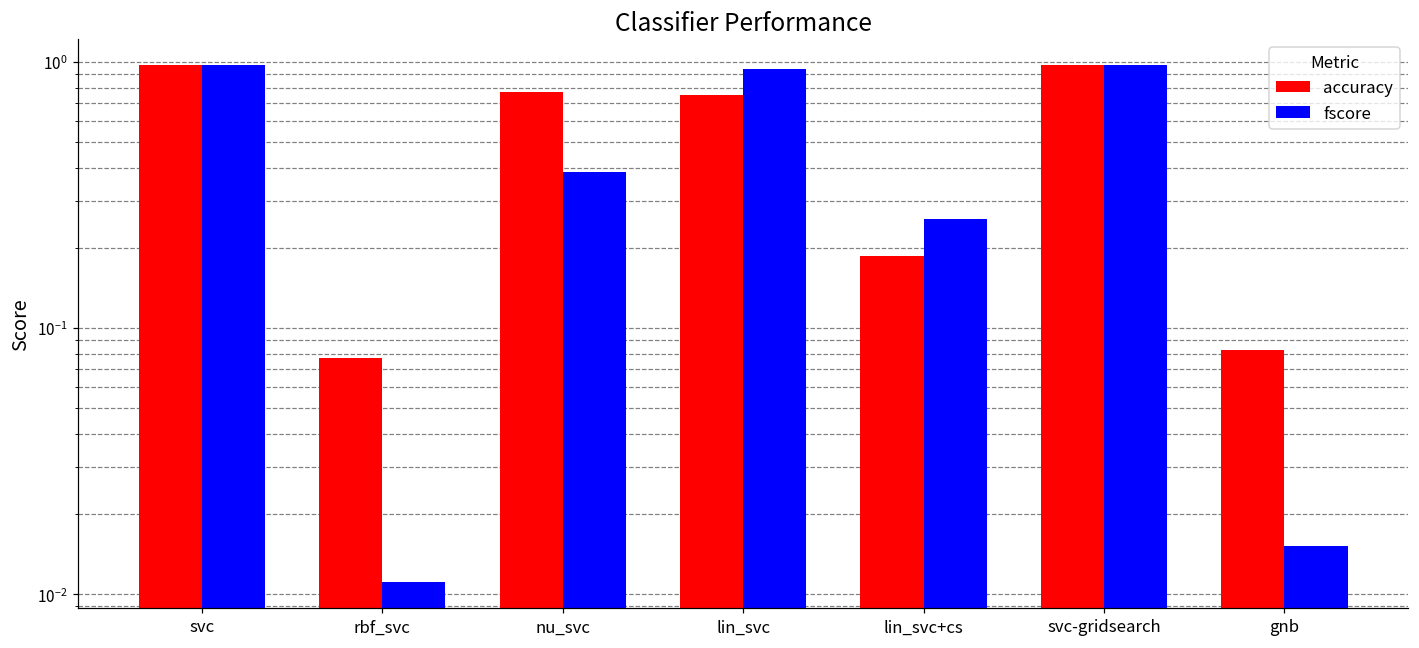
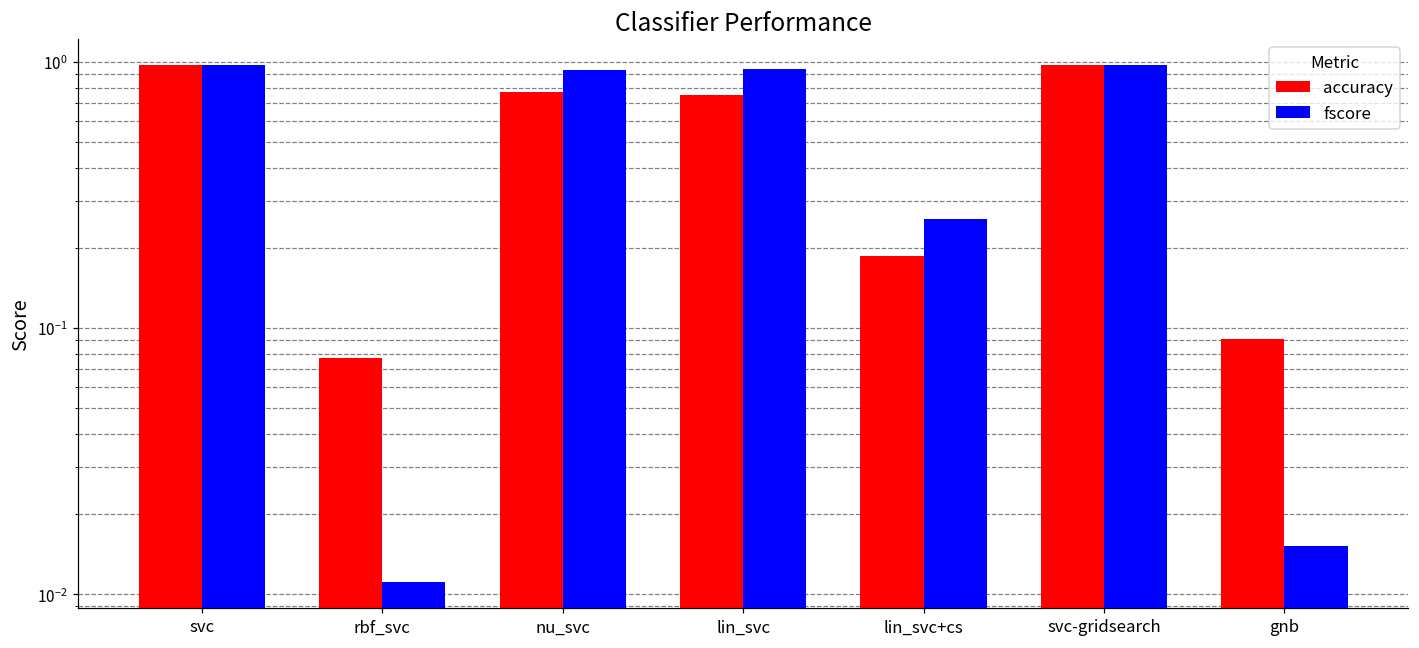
  {
    "accuracy": {
      "svc": 0.97,
      "rbf_svc": 0.077,
      "nu_svc": 0.77,
      "lin_svc": 0.75,
      "lin_svc+cs": 0.19,
      "svc-gridsearch": 0.97,
-     "gnb": 0.082
+     "gnb": 0.091
    },
    "fscore": {
      "svc": 0.97,
      "rbf_svc": 0.011,
-     "nu_svc": 0.39,
+     "nu_svc": 0.93,
      "lin_svc": 0.94,
      "lin_svc+cs": 0.26,
      "svc-gridsearch": 0.97,
      "gnb": 0.015
    }
  }
